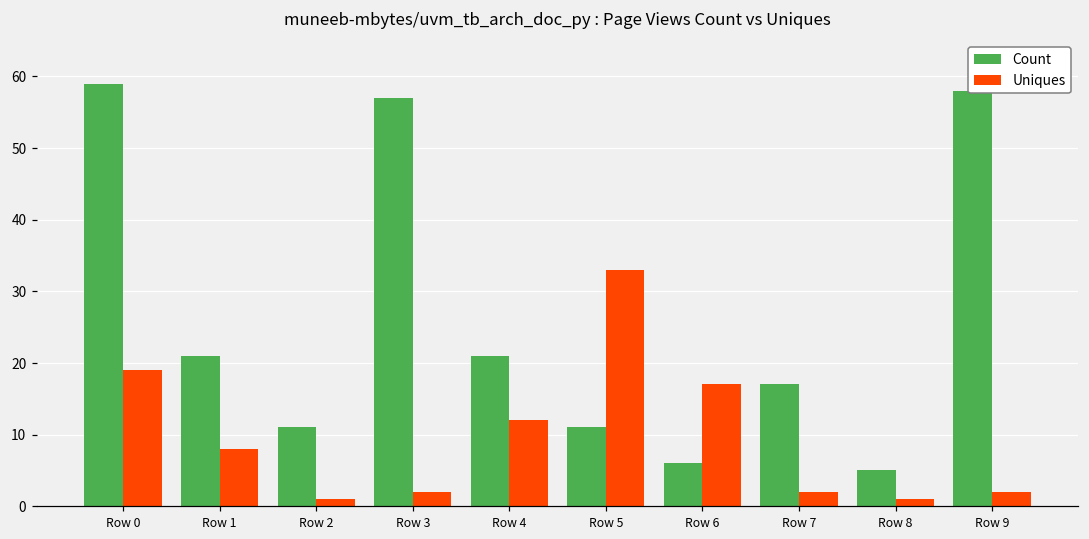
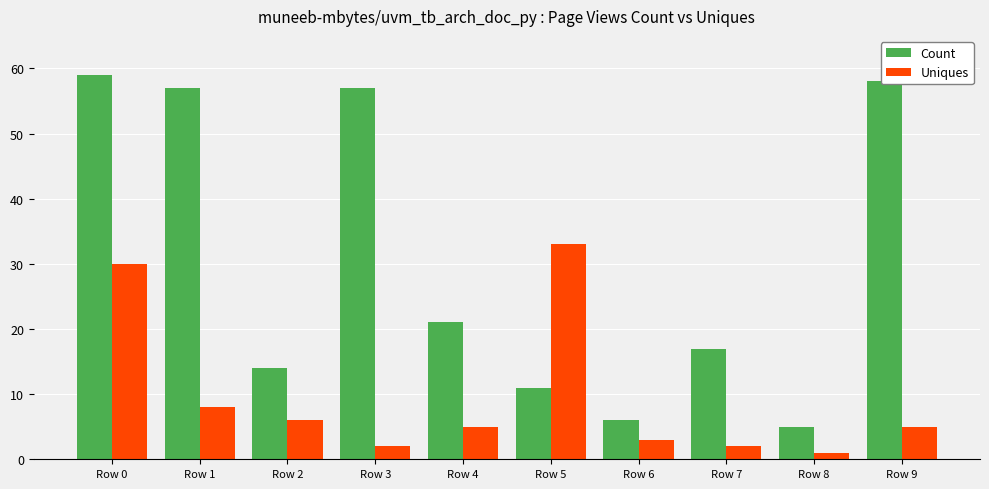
  {
    "Count": {
      "Row 0": 59,
-     "Row 1": 21,
-     "Row 2": 11,
+     "Row 1": 57,
+     "Row 2": 14,
      "Row 3": 57,
      "Row 4": 21,
      "Row 5": 11,
      "Row 6": 6,
      "Row 7": 17,
      "Row 8": 5
    },
    "Uniques": {
-     "Row 0": 19,
+     "Row 0": 30,
      "Row 1": 8,
-     "Row 2": 1,
+     "Row 2": 6,
      "Row 3": 2,
-     "Row 4": 12,
+     "Row 4": 5,
      "Row 5": 33,
-     "Row 6": 17,
+     "Row 6": 3,
      "Row 7": 2,
      "Row 8": 1,
-     "Row 9": 2
+     "Row 9": 5
    }
  }
